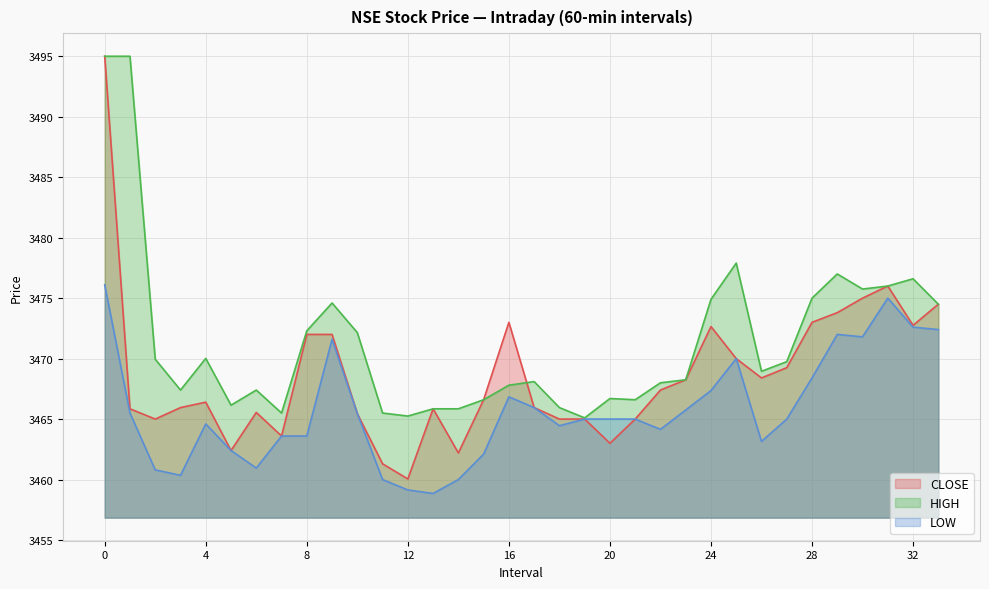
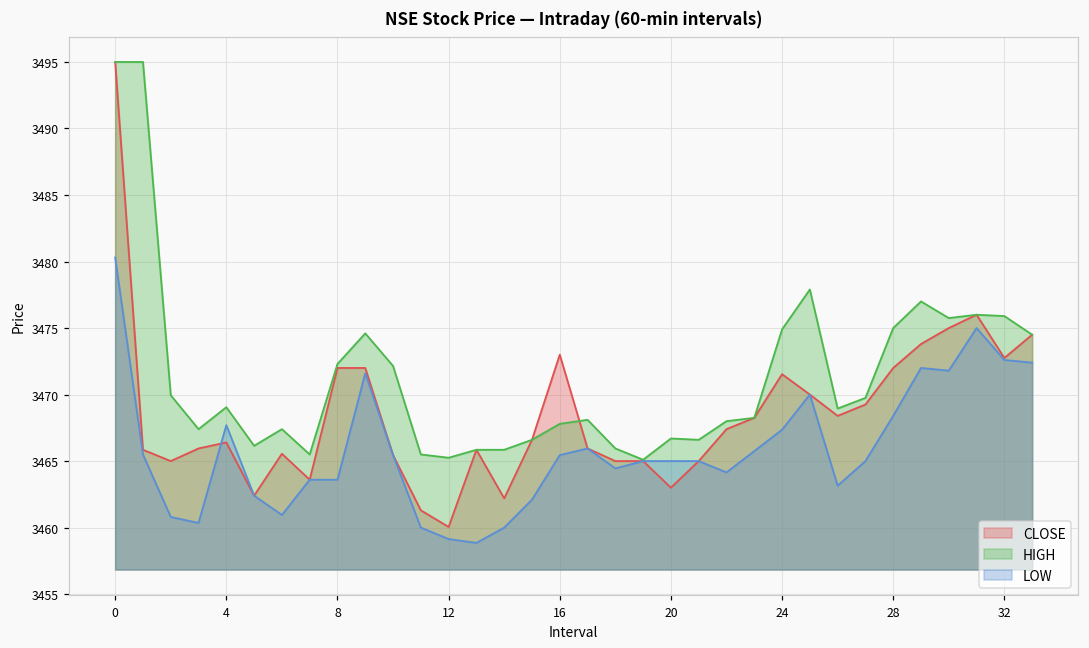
  {
    "CLOSE": {
      "4": 3466.4,
      "8": 3472.0,
      "12": 3460.1,
      "16": 3473.0,
      "20": 3463.0,
-     "24": 3472.7,
-     "28": 3473
+     "24": 3471.5,
+     "28": 3472
    },
    "HIGH": {
-     "4": 3470.0,
+     "4": 3469.1,
      "8": 3472.3,
      "12": 3465.3,
      "16": 3467.8,
      "20": 3466.7,
      "24": 3474.9,
      "28": 3475.0,
-     "32": 3476.6
+     "32": 3475.9
    },
    "LOW": {
-     "0": 3476.1,
-     "4": 3464.6,
+     "0": 3480.3,
+     "4": 3467.7,
      "8": 3463.6,
      "12": 3459.1,
-     "16": 3466.8,
+     "16": 3465.5,
      "20": 3465.0,
      "24": 3467.4,
      "28": 3468.4
    }
  }
